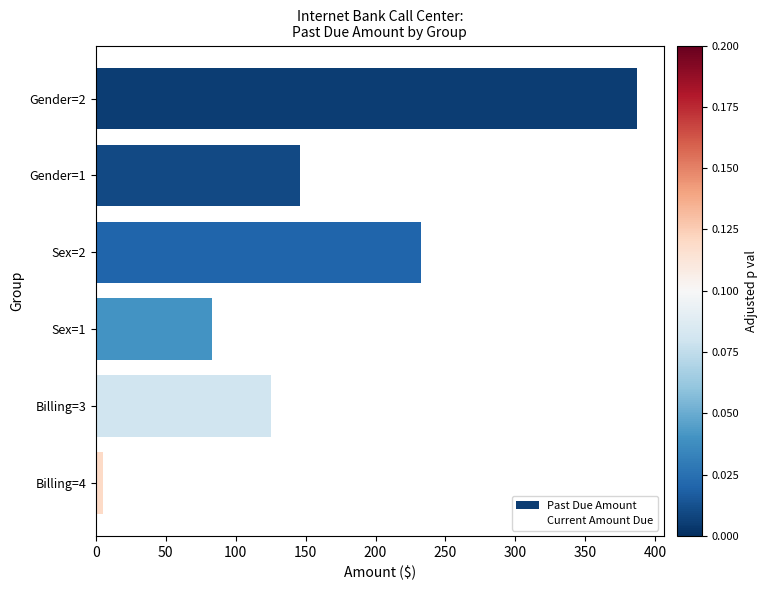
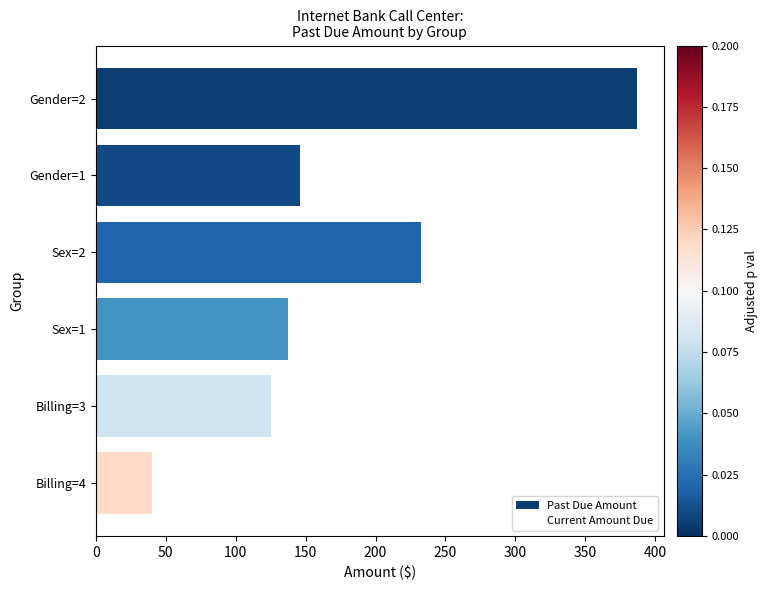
  {
    "Past Due Amount": {
      "Gender=2": 387,
      "Gender=1": 146,
      "Sex=2": 232,
-     "Sex=1": 83,
+     "Sex=1": 137,
      "Billing=3": 125,
-     "Billing=4": 5
+     "Billing=4": 40
    },
    "Current Amount Due": {
      "Gender=2": 0,
      "Gender=1": 0,
      "Sex=2": 0,
      "Sex=1": 0,
      "Billing=3": 0,
      "Billing=4": 0
    }
  }
